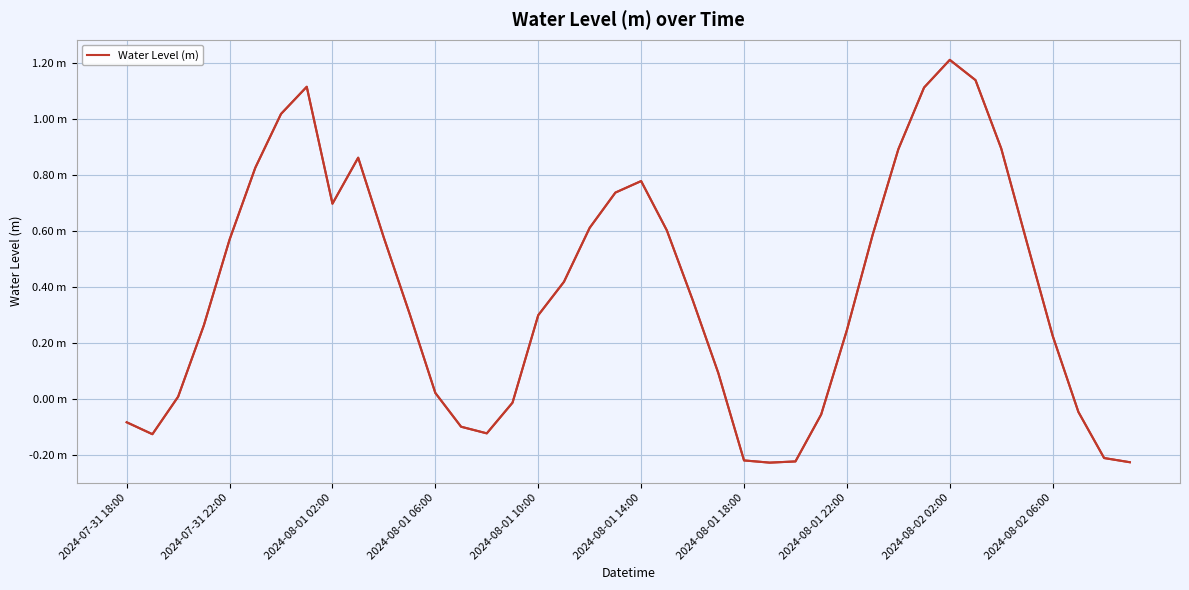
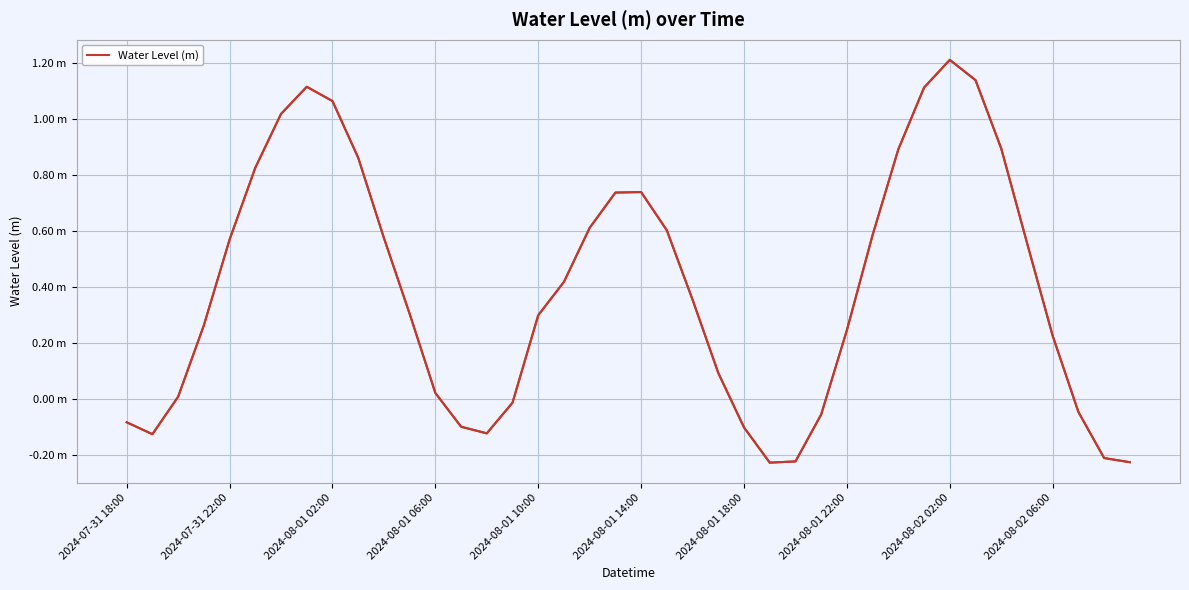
  {
    "2024-07-31 18:00": "-0.08 m",
    "2024-07-31 22:00": "0.57 m",
-   "2024-08-01 02:00": "0.70 m",
+   "2024-08-01 02:00": "1.06 m",
    "2024-08-01 06:00": "0.02 m",
    "2024-08-01 10:00": "0.30 m",
-   "2024-08-01 14:00": "0.78 m",
-   "2024-08-01 18:00": "-0.22 m",
+   "2024-08-01 14:00": "0.74 m",
+   "2024-08-01 18:00": "-0.10 m",
    "2024-08-01 22:00": "0.25 m",
    "2024-08-02 02:00": "1.21 m",
    "2024-08-02 06:00": "0.23 m"
  }
